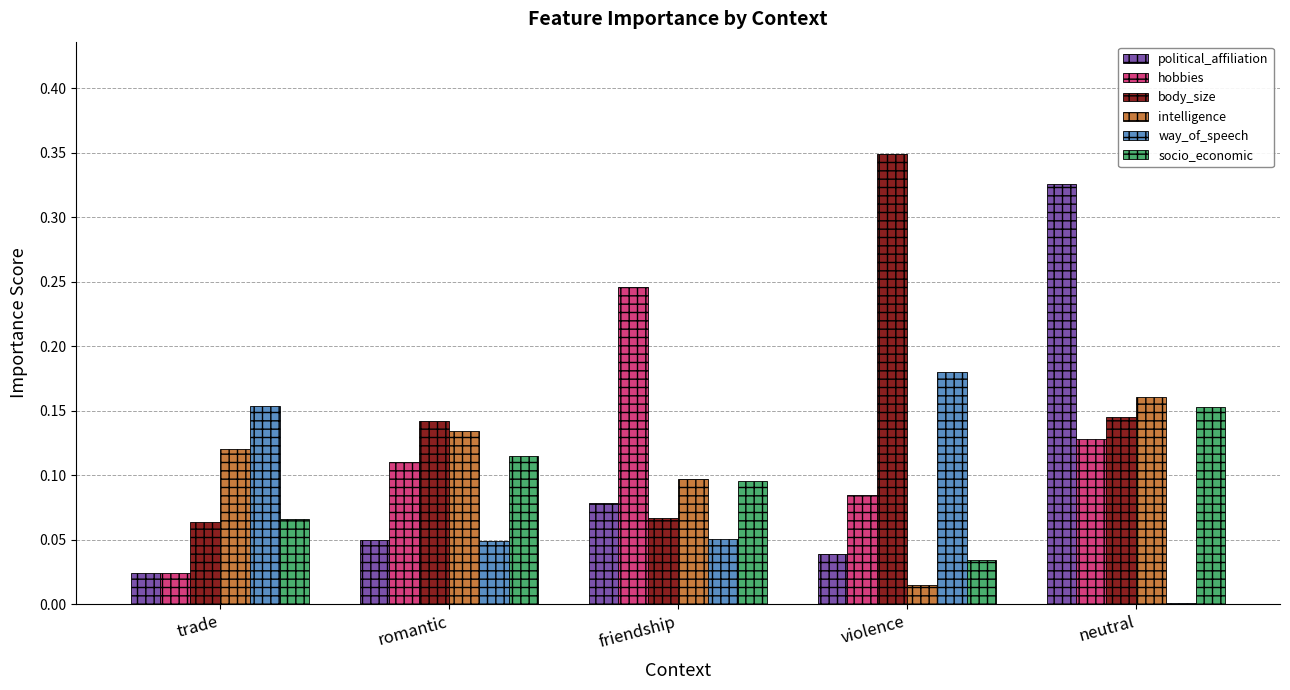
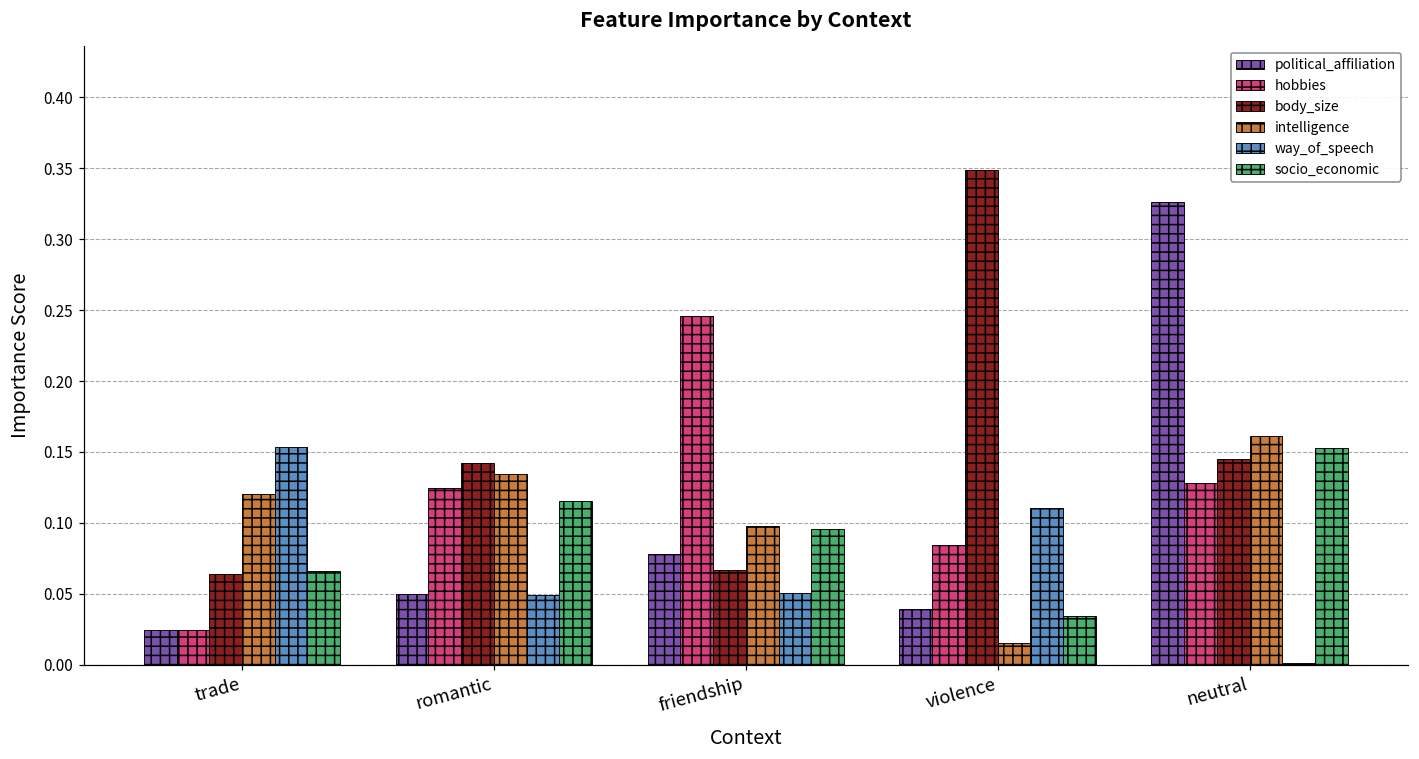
  {
    "political_affiliation": {
      "trade": 0.025,
      "romantic": 0.050,
      "friendship": 0.078,
      "violence": 0.039,
      "neutral": 0.326
    },
    "hobbies": {
      "trade": 0.025,
-     "romantic": 0.111,
+     "romantic": 0.124,
      "friendship": 0.246,
      "violence": 0.085,
      "neutral": 0.128
    },
    "body_size": {
      "trade": 0.064,
      "romantic": 0.142,
      "friendship": 0.067,
      "violence": 0.349,
      "neutral": 0.145
    },
    "intelligence": {
      "trade": 0.121,
      "romantic": 0.135,
      "friendship": 0.098,
      "violence": 0.015,
      "neutral": 0.161
    },
    "way_of_speech": {
      "trade": 0.154,
      "romantic": 0.049,
      "friendship": 0.050,
-     "violence": 0.180
+     "violence": 0.110
    },
    "socio_economic": {
      "trade": 0.066,
      "romantic": 0.115,
      "friendship": 0.096,
      "violence": 0.034,
      "neutral": 0.153
    }
  }
